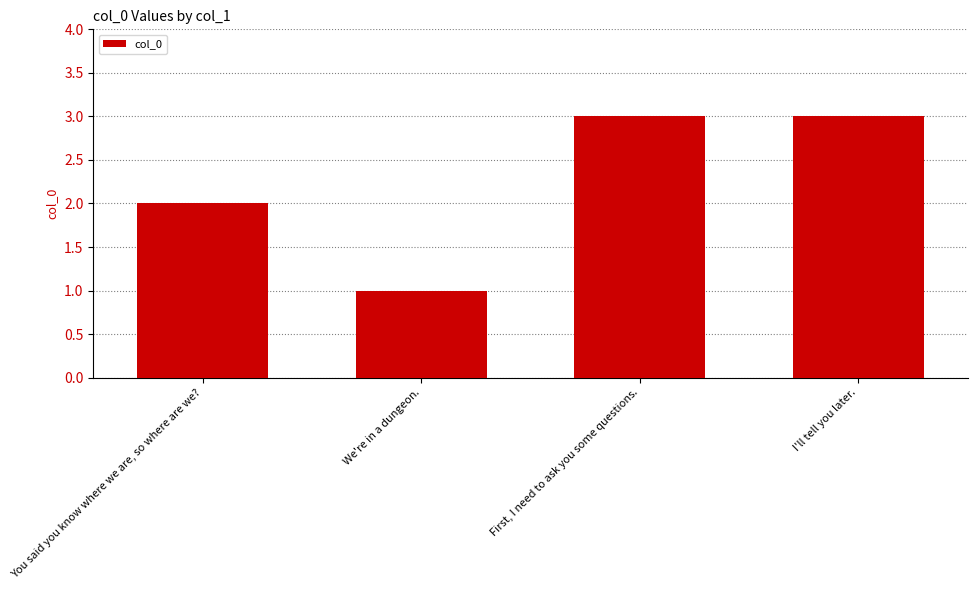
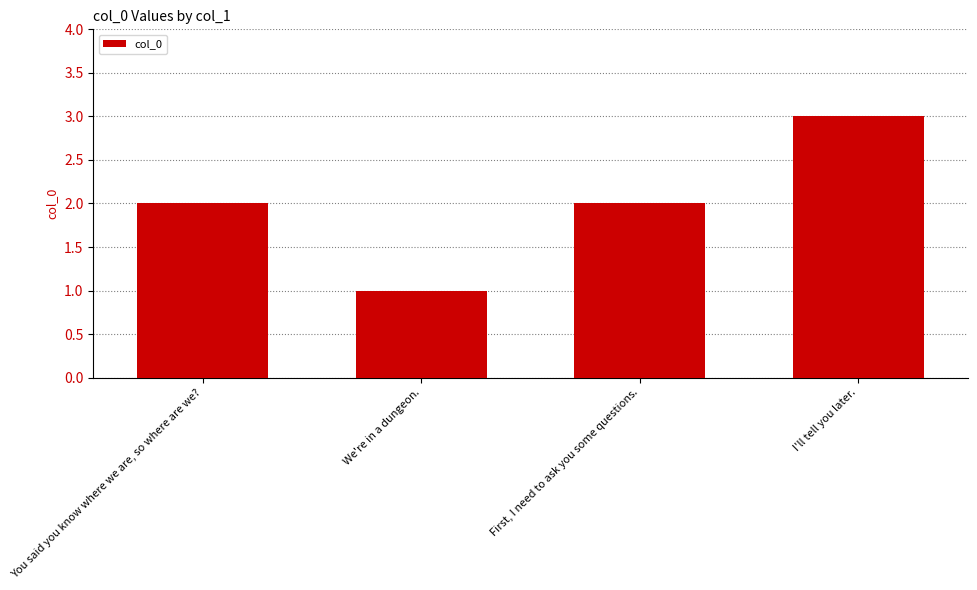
  {
    "You said you know where we are, so where are we?": 2,
    "We're in a dungeon.": 1,
-   "First, I need to ask you some questions.": 3,
+   "First, I need to ask you some questions.": 2,
    "I'll tell you later.": 3
  }
